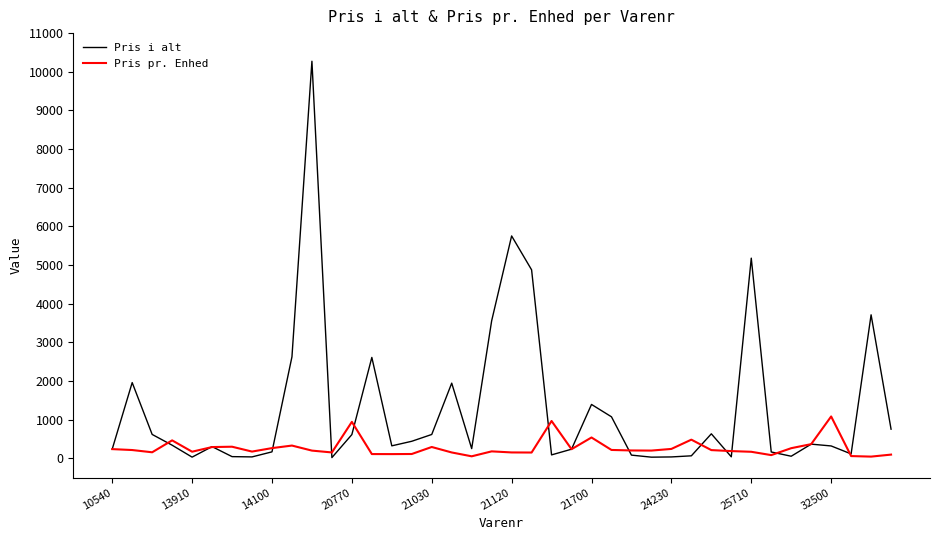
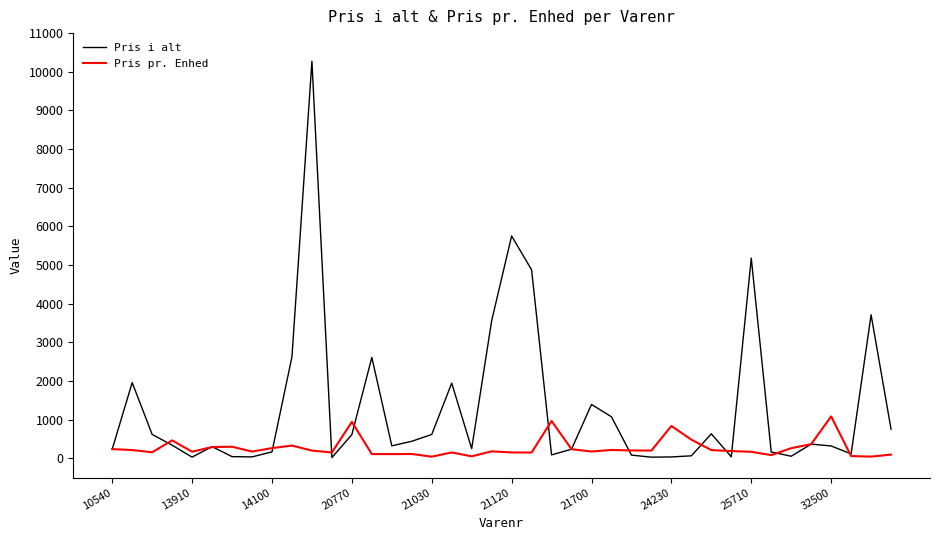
  {
    "Pris i alt": {
      "13910": 0,
      "14100": 200,
      "20770": 600,
      "21030": 600,
      "21120": 5800,
      "21700": 1400,
      "24230": 0,
      "25710": 5200,
      "32500": 300
    },
    "Pris pr. Enhed": {
      "13910": 200,
      "14100": 300,
      "20770": 900,
-     "21030": 300,
+     "21030": 0,
      "21120": 200,
-     "21700": 500,
-     "24230": 200,
+     "21700": 200,
+     "24230": 800,
      "25710": 200,
      "32500": 1100
    }
  }
